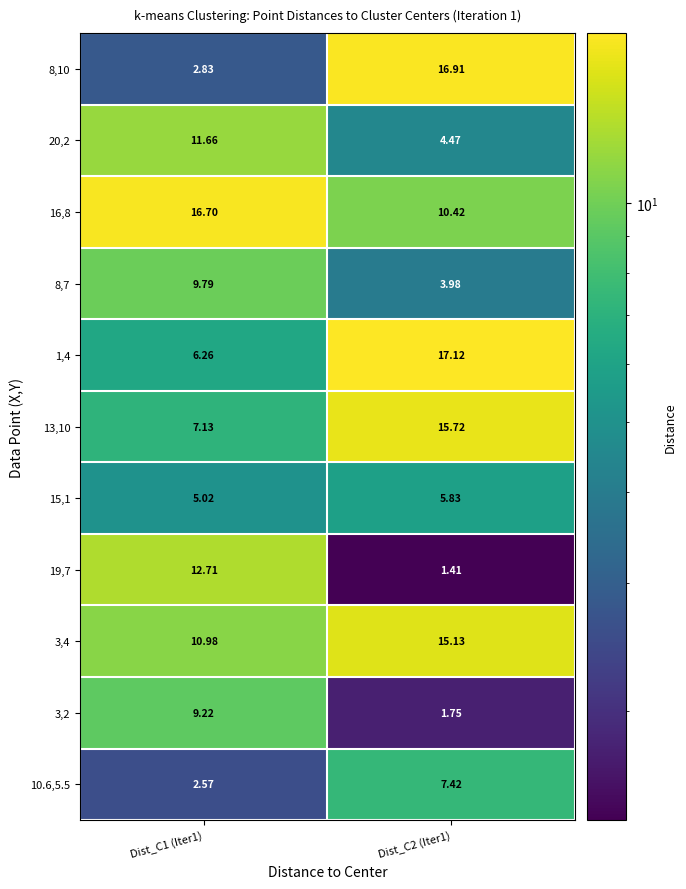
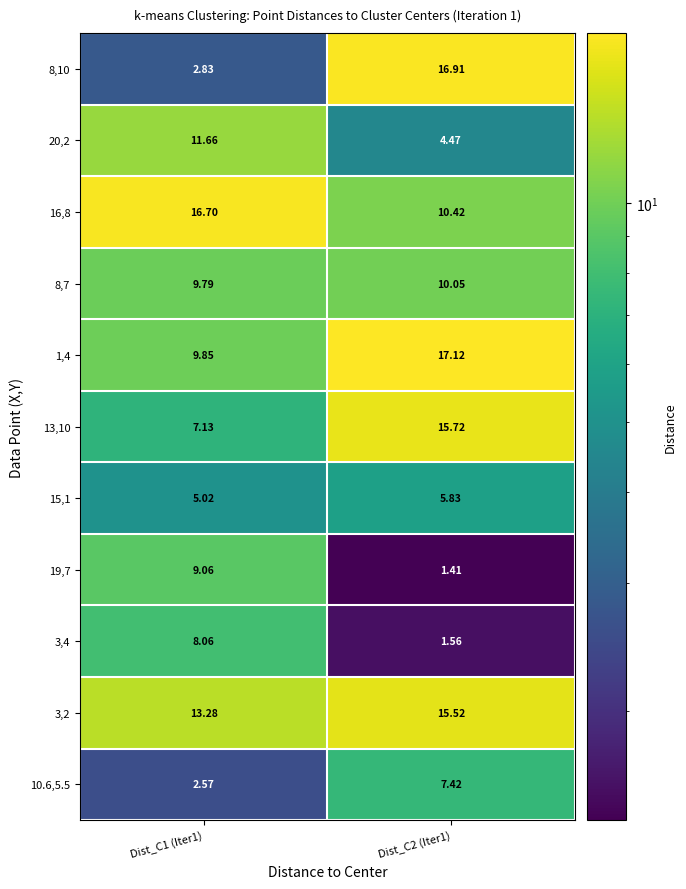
  {
    "8,10": {
      "Dist_C1 (Iter1)": 2.83,
      "Dist_C2 (Iter1)": 16.91
    },
    "20,2": {
      "Dist_C1 (Iter1)": 11.66,
      "Dist_C2 (Iter1)": 4.47
    },
    "16,8": {
      "Dist_C1 (Iter1)": 16.70,
      "Dist_C2 (Iter1)": 10.42
    },
    "8,7": {
      "Dist_C1 (Iter1)": 9.79,
-     "Dist_C2 (Iter1)": 3.98
+     "Dist_C2 (Iter1)": 10.05
    },
    "1,4": {
-     "Dist_C1 (Iter1)": 6.26,
+     "Dist_C1 (Iter1)": 9.85,
      "Dist_C2 (Iter1)": 17.12
    },
    "13,10": {
      "Dist_C1 (Iter1)": 7.13,
      "Dist_C2 (Iter1)": 15.72
    },
    "15,1": {
      "Dist_C1 (Iter1)": 5.02,
      "Dist_C2 (Iter1)": 5.83
    },
    "19,7": {
-     "Dist_C1 (Iter1)": 12.71,
+     "Dist_C1 (Iter1)": 9.06,
      "Dist_C2 (Iter1)": 1.41
    },
    "3,4": {
-     "Dist_C1 (Iter1)": 10.98,
-     "Dist_C2 (Iter1)": 15.13
+     "Dist_C1 (Iter1)": 8.06,
+     "Dist_C2 (Iter1)": 1.56
    },
    "3,2": {
-     "Dist_C1 (Iter1)": 9.22,
-     "Dist_C2 (Iter1)": 1.75
+     "Dist_C1 (Iter1)": 13.28,
+     "Dist_C2 (Iter1)": 15.52
    },
    "10.6,5.5": {
      "Dist_C1 (Iter1)": 2.57,
      "Dist_C2 (Iter1)": 7.42
    }
  }
